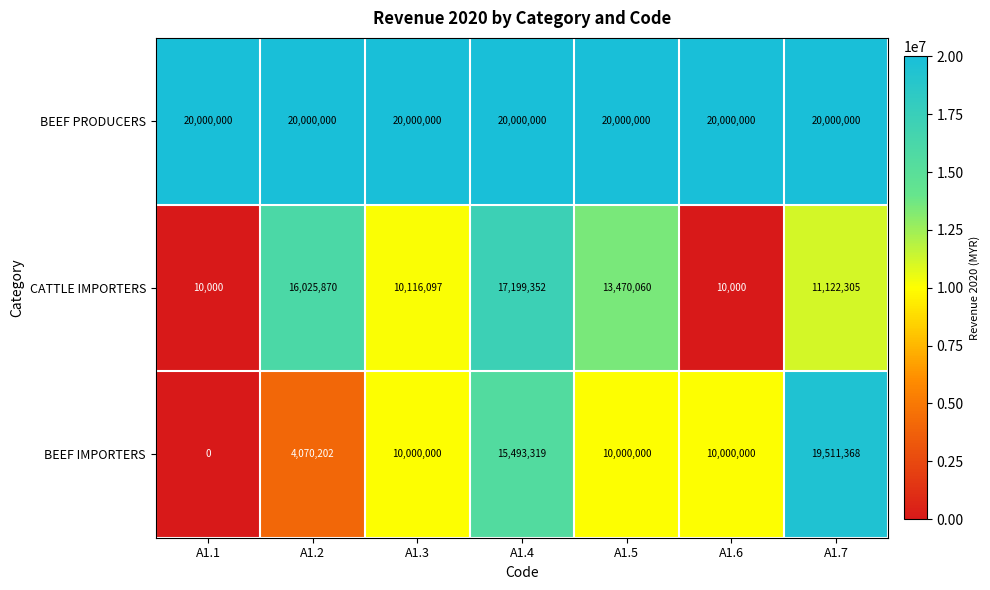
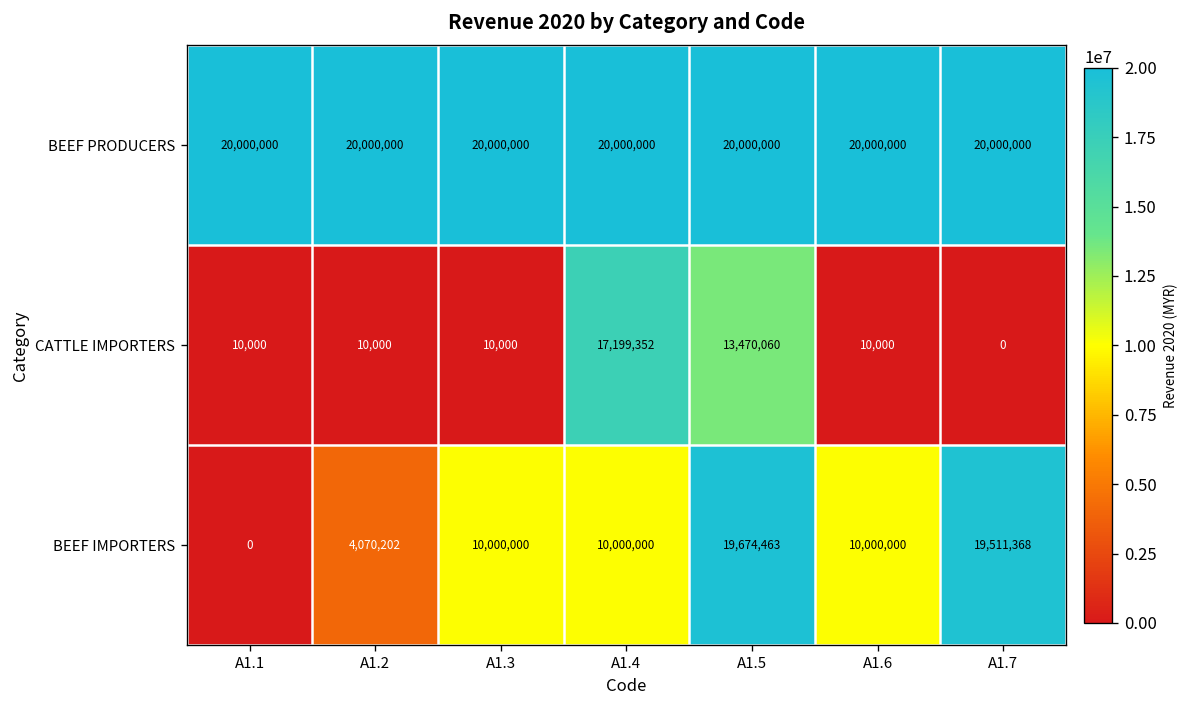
  {
    "BEEF PRODUCERS": {
      "A1.1": "20,000,000",
      "A1.2": "20,000,000",
      "A1.3": "20,000,000",
      "A1.4": "20,000,000",
      "A1.5": "20,000,000",
      "A1.6": "20,000,000",
      "A1.7": "20,000,000"
    },
    "CATTLE IMPORTERS": {
      "A1.1": "10,000",
-     "A1.2": "16,025,870",
-     "A1.3": "10,116,097",
+     "A1.2": "10,000",
+     "A1.3": "10,000",
      "A1.4": "17,199,352",
      "A1.5": "13,470,060",
      "A1.6": "10,000",
-     "A1.7": "11,122,305"
+     "A1.7": "0"
    },
    "BEEF IMPORTERS": {
      "A1.1": "0",
      "A1.2": "4,070,202",
      "A1.3": "10,000,000",
-     "A1.4": "15,493,319",
-     "A1.5": "10,000,000",
+     "A1.4": "10,000,000",
+     "A1.5": "19,674,463",
      "A1.6": "10,000,000",
      "A1.7": "19,511,368"
    }
  }
